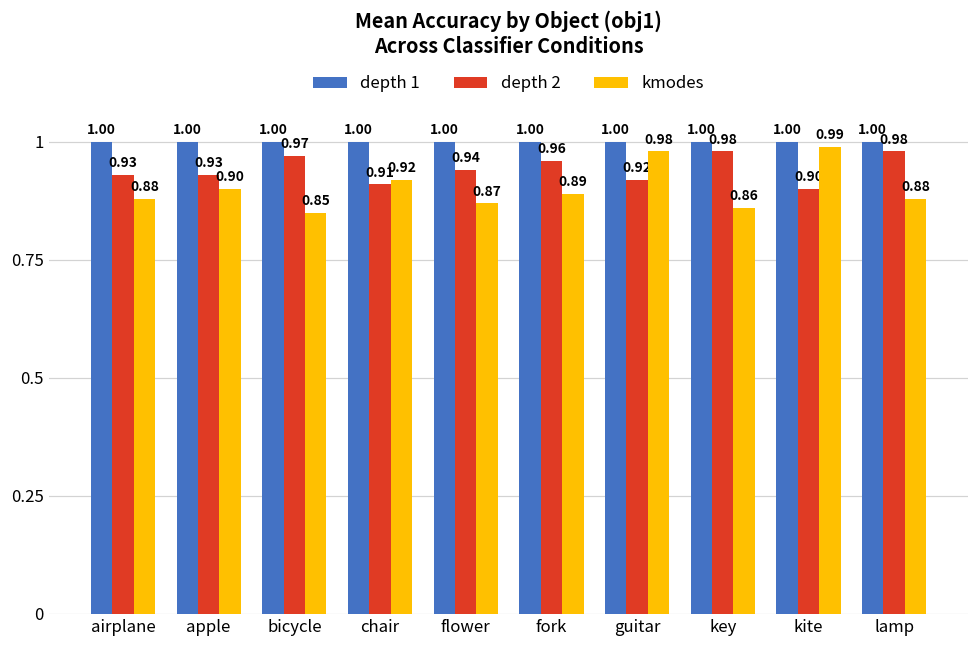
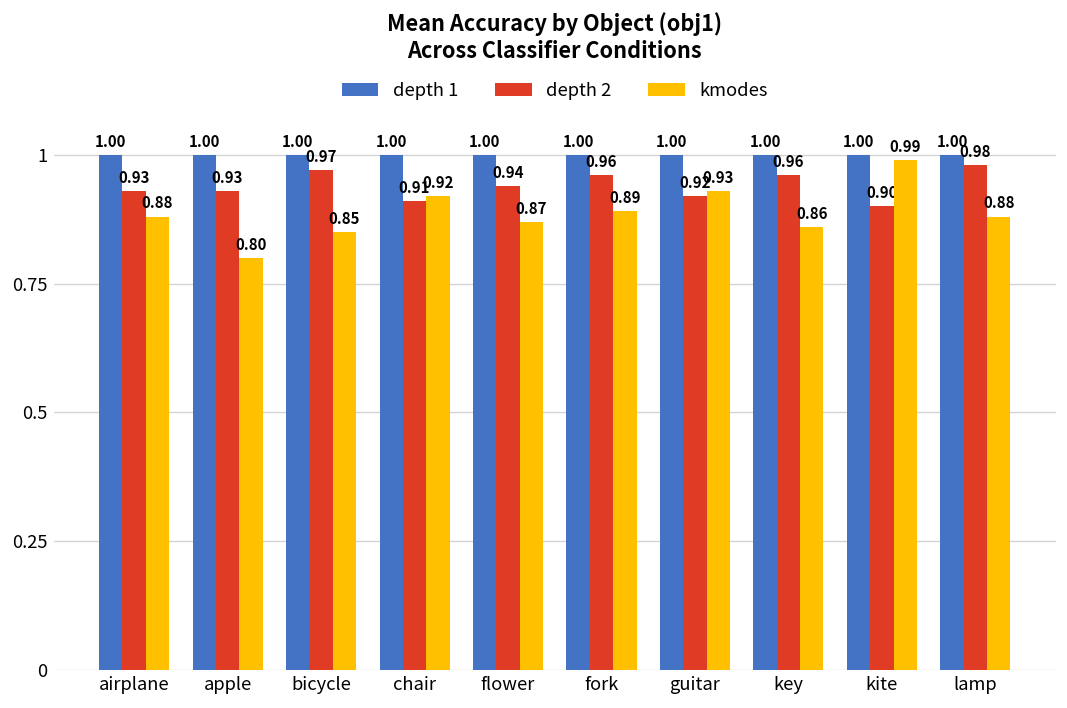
  {
    "depth 1": {
      "airplane": 1.00,
      "apple": 1.00,
      "bicycle": 1.00,
      "chair": 1.00,
      "flower": 1.00,
      "fork": 1.00,
      "guitar": 1.00,
      "key": 1.00,
      "kite": 1.00,
      "lamp": 1.00
    },
    "depth 2": {
      "airplane": 0.93,
      "apple": 0.93,
      "bicycle": 0.97,
      "flower": 0.94,
      "fork": 0.96,
      "guitar": 0.92,
-     "key": 0.98,
+     "key": 0.96,
      "kite": 0.90,
      "lamp": 0.98
    },
    "kmodes": {
      "airplane": 0.88,
-     "apple": 0.90,
+     "apple": 0.80,
      "bicycle": 0.85,
      "flower": 0.87,
      "fork": 0.89,
-     "guitar": 0.98,
+     "guitar": 0.93,
      "key": 0.86,
      "kite": 0.99,
      "lamp": 0.88
    }
  }
